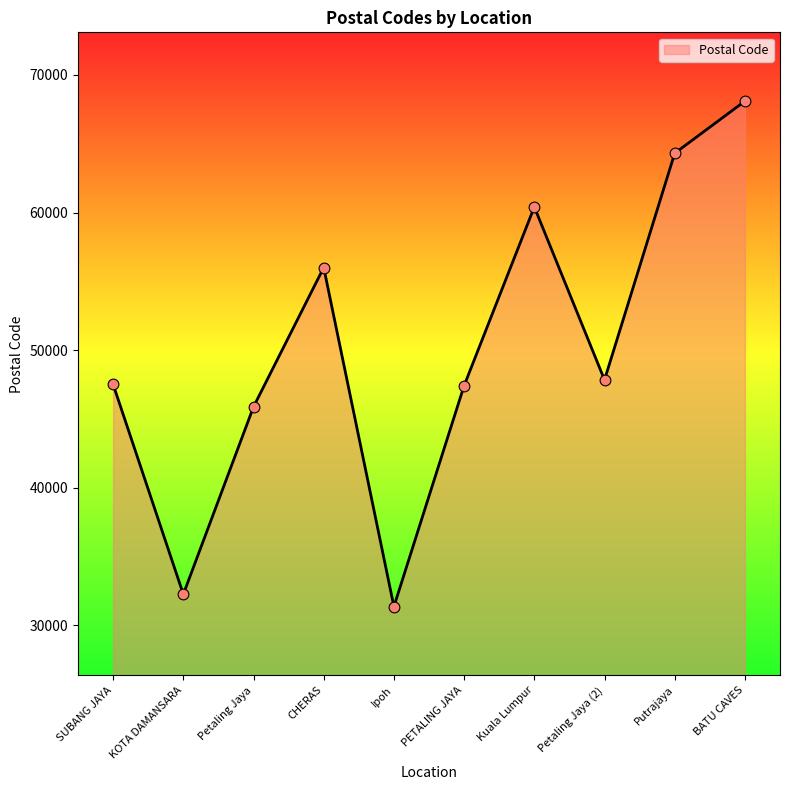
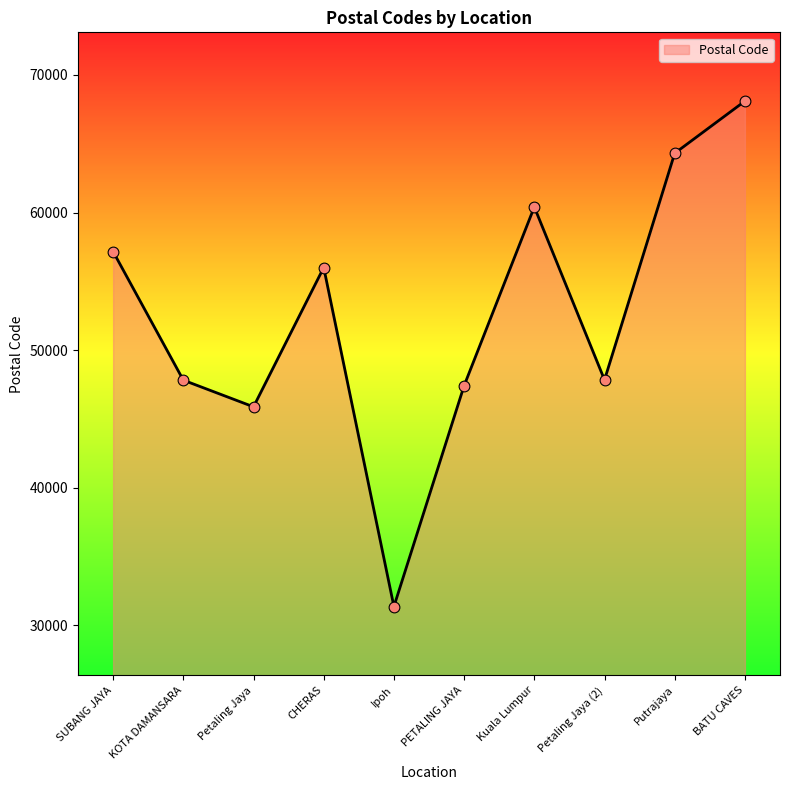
  {
-   "SUBANG JAYA": 47500,
-   "KOTA DAMANSARA": 32200,
+   "SUBANG JAYA": 57200,
+   "KOTA DAMANSARA": 47800,
    "Petaling Jaya": 45900,
    "CHERAS": 56000,
    "Ipoh": 31400,
    "PETALING JAYA": 47400,
    "Kuala Lumpur": 60400,
    "Petaling Jaya (2)": 47800,
    "Putrajaya": 64300,
    "BATU CAVES": 68100
  }
